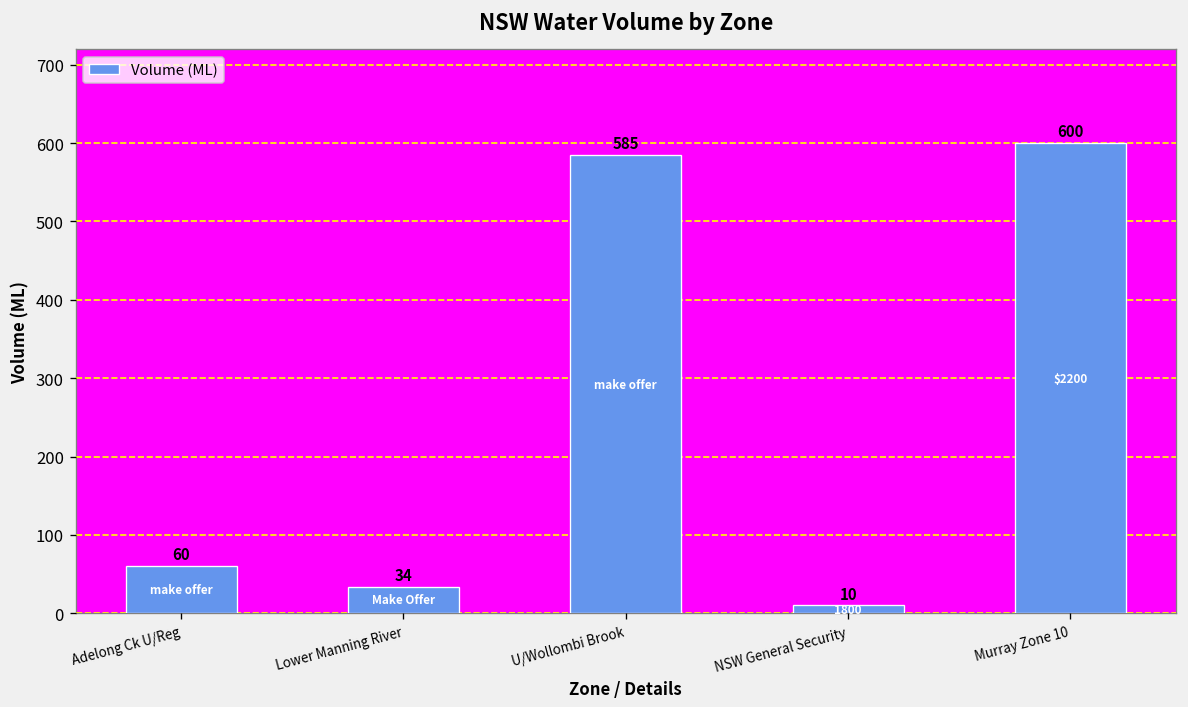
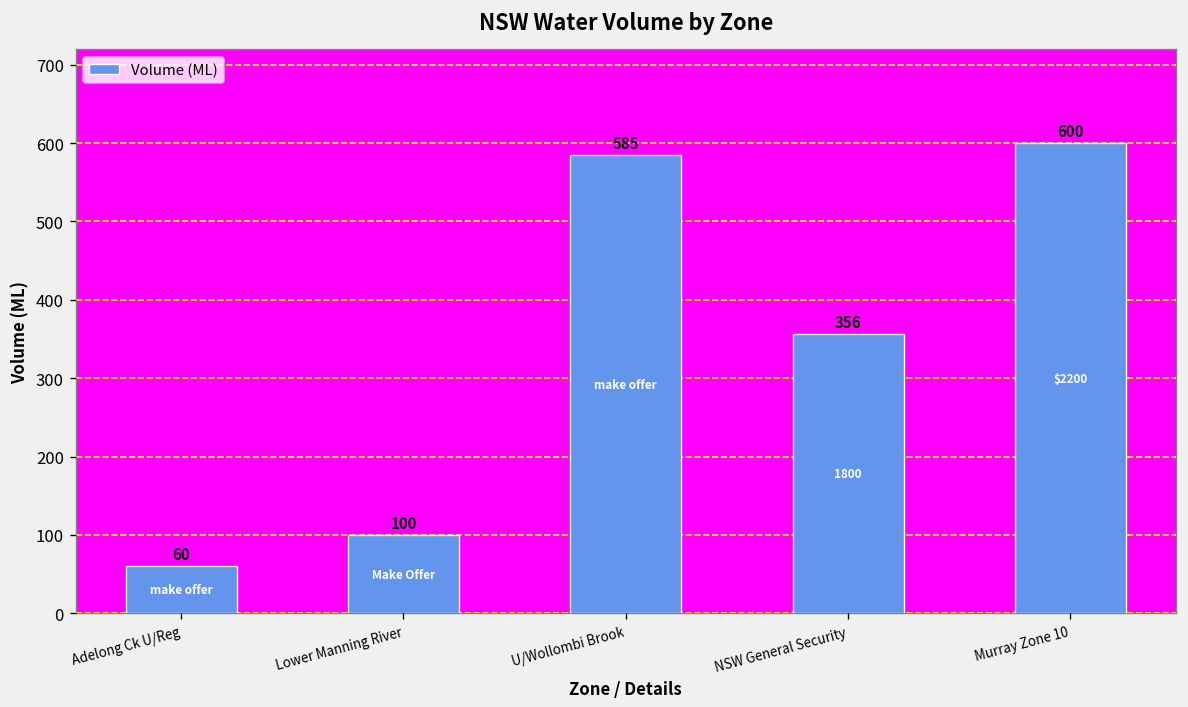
  {
    "Adelong Ck U/Reg": 60,
-   "Lower Manning River": 34,
+   "Lower Manning River": 100,
    "U/Wollombi Brook": 585,
-   "NSW General Security": 10,
+   "NSW General Security": 356,
    "Murray Zone 10": 600
  }
